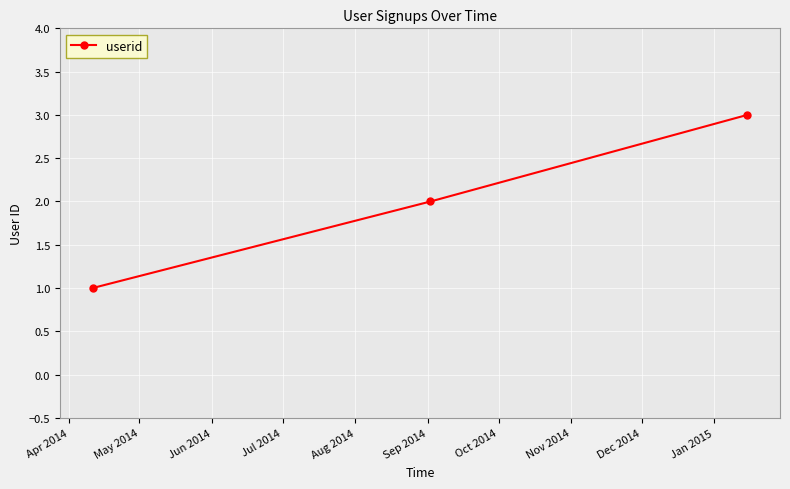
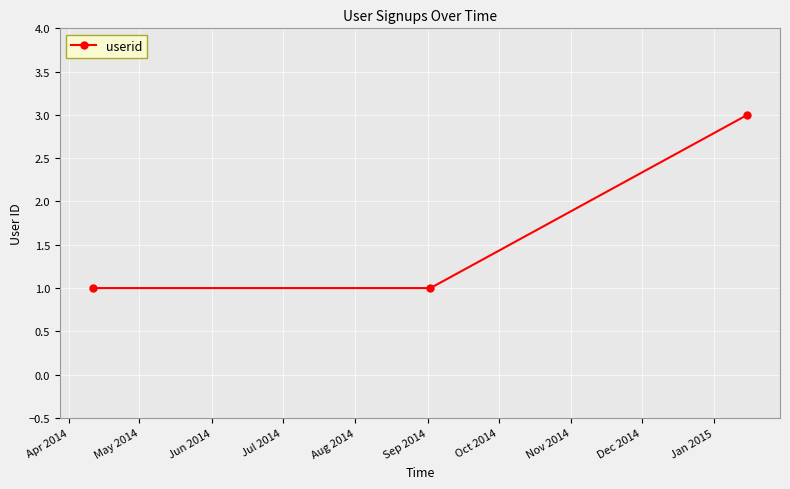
  {
-   "Sep 2014": 2
+   "Sep 2014": 1
  }
